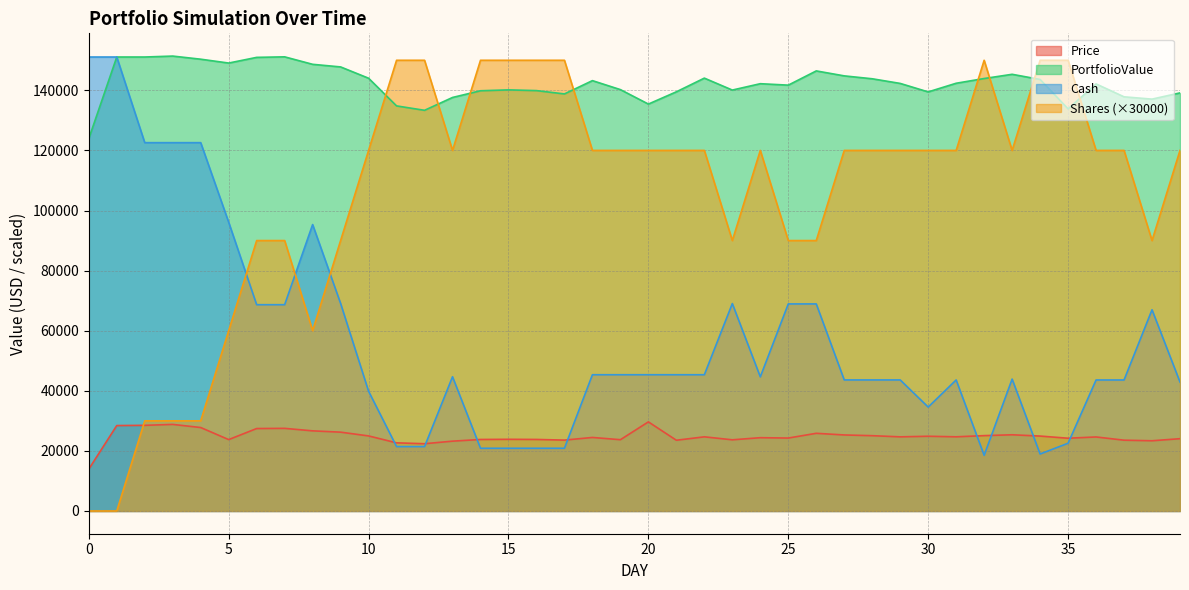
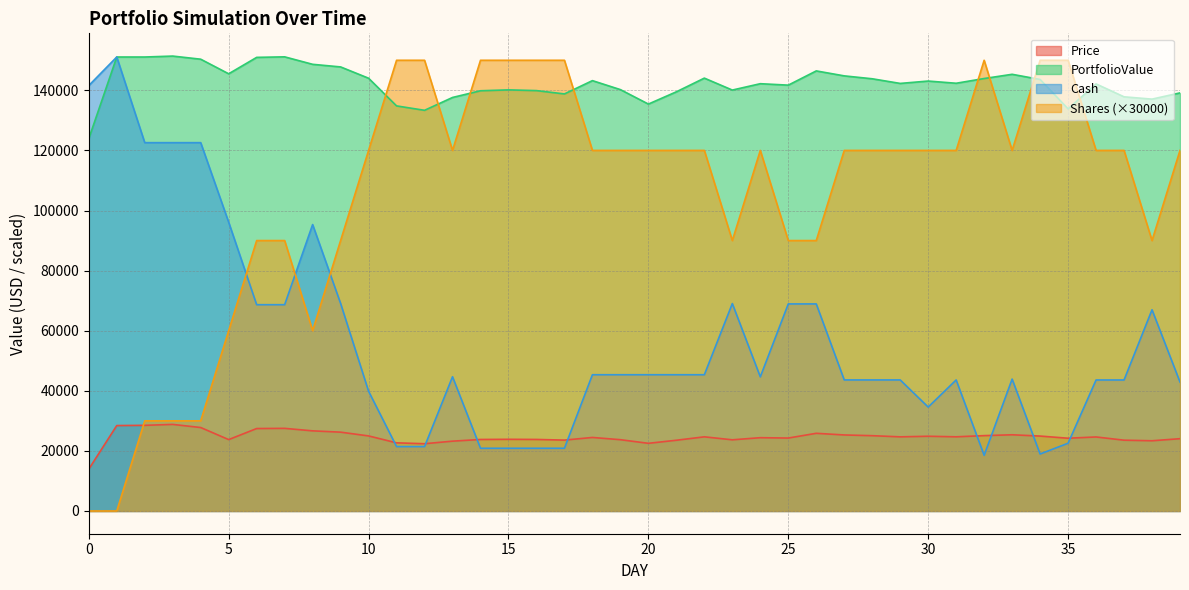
  {
    "Price": {
      "0": 14000,
      "5": 24000,
      "10": 25000,
      "15": 24000,
-     "20": 30000,
+     "20": 23000,
      "25": 24000,
      "30": 25000,
      "35": 24000
    },
    "PortfolioValue": {
      "0": 124000,
-     "5": 149000,
+     "5": 146000,
      "10": 144000,
      "15": 140000,
      "20": 135000,
      "25": 142000,
-     "30": 139000
+     "30": 143000
    },
    "Cash": {
-     "0": 151000,
+     "0": 142000,
      "5": 96000,
      "10": 40000,
      "15": 21000,
      "20": 45000,
      "25": 69000,
      "30": 35000,
      "35": 23000
    },
    "Shares (×30000)": {
      "0": 0,
      "5": 60000,
      "10": 120000,
      "15": 150000,
      "20": 120000,
      "25": 90000,
      "30": 120000
    }
  }
